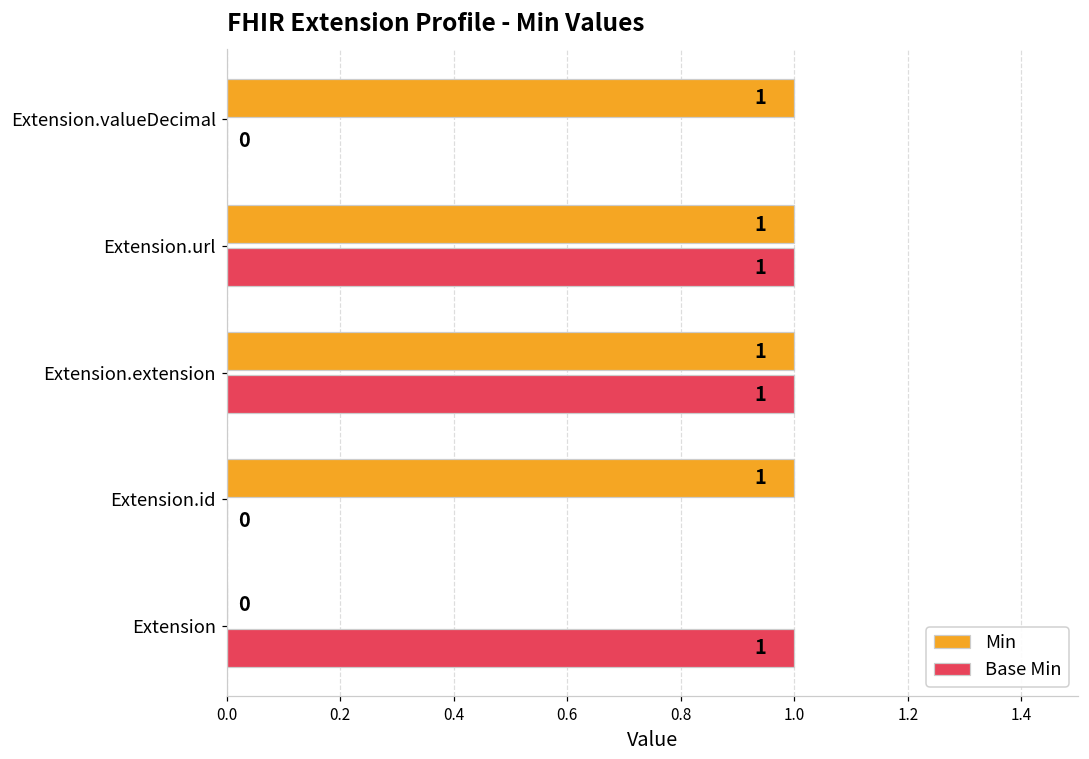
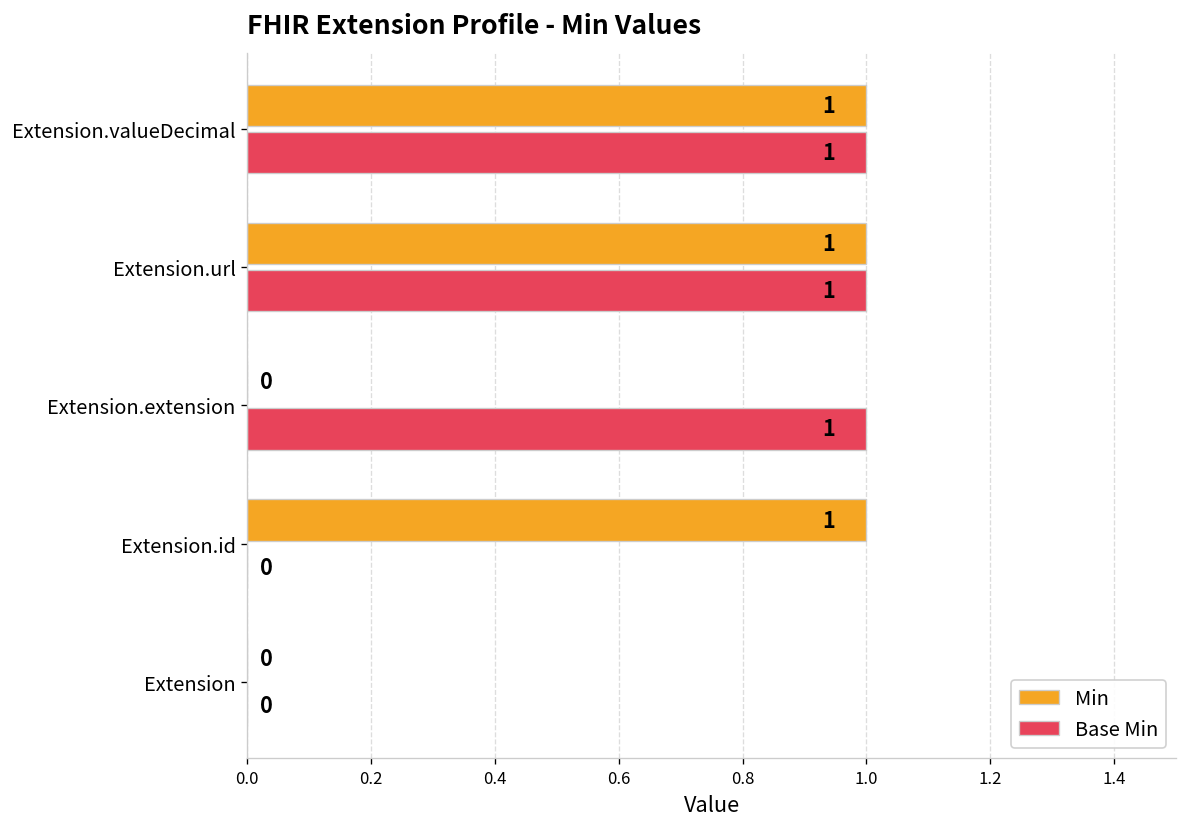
  {
    "Min": {
      "Extension.valueDecimal": 1,
      "Extension.url": 1,
-     "Extension.extension": 1,
+     "Extension.extension": 0,
      "Extension.id": 1,
      "Extension": 0
    },
    "Base Min": {
-     "Extension.valueDecimal": 0,
+     "Extension.valueDecimal": 1,
      "Extension.url": 1,
      "Extension.extension": 1,
      "Extension.id": 0,
-     "Extension": 1
+     "Extension": 0
    }
  }
